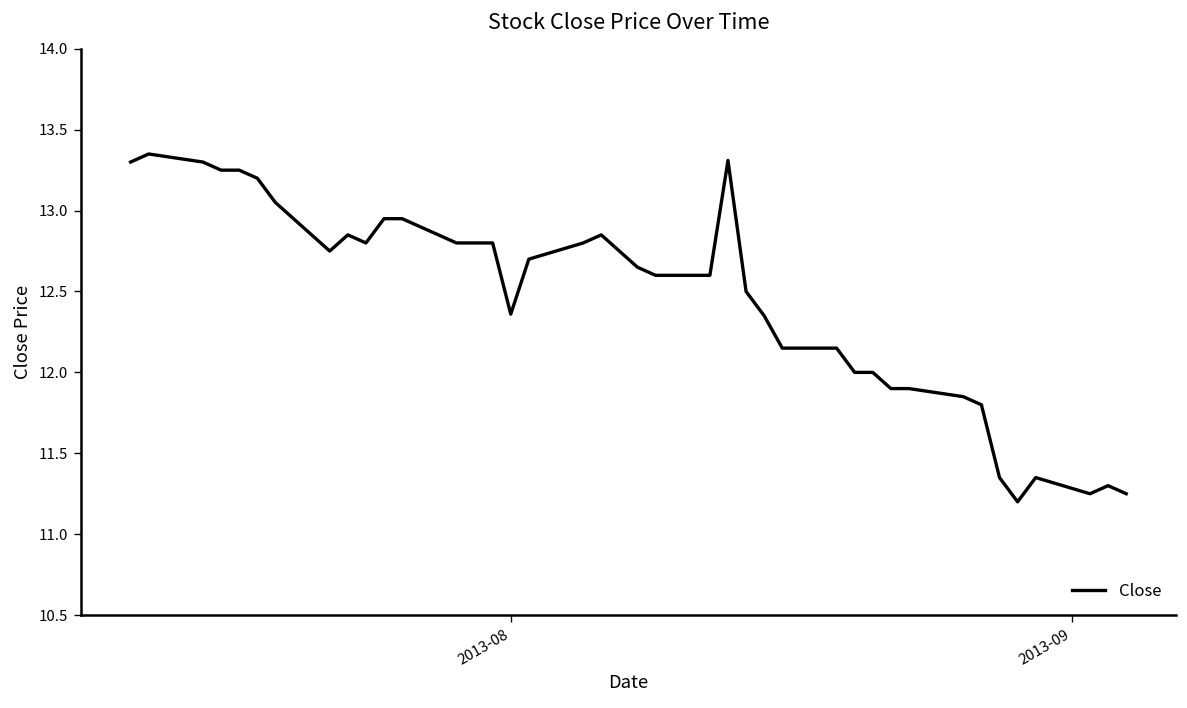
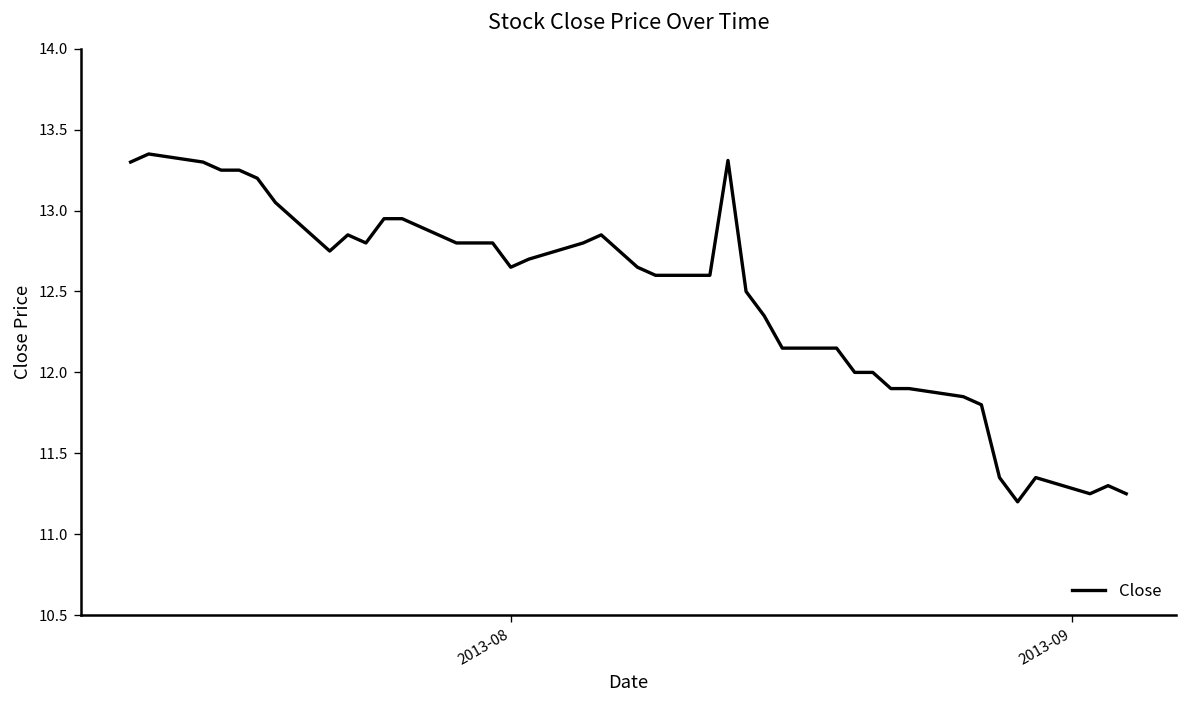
  {
-   "2013-08": 12.36
+   "2013-08": 12.65
  }
